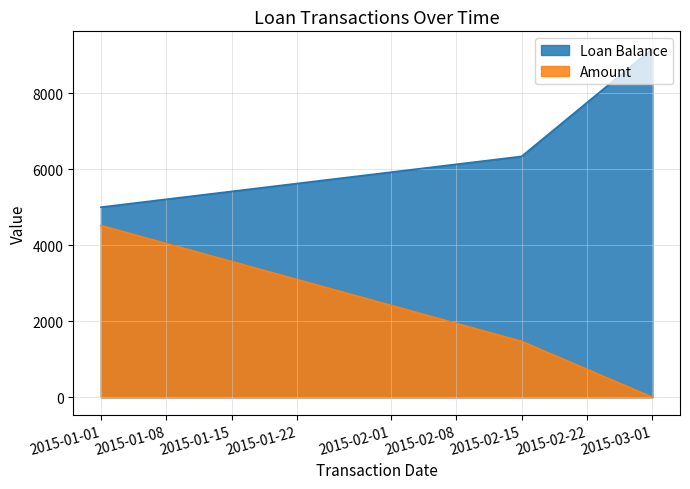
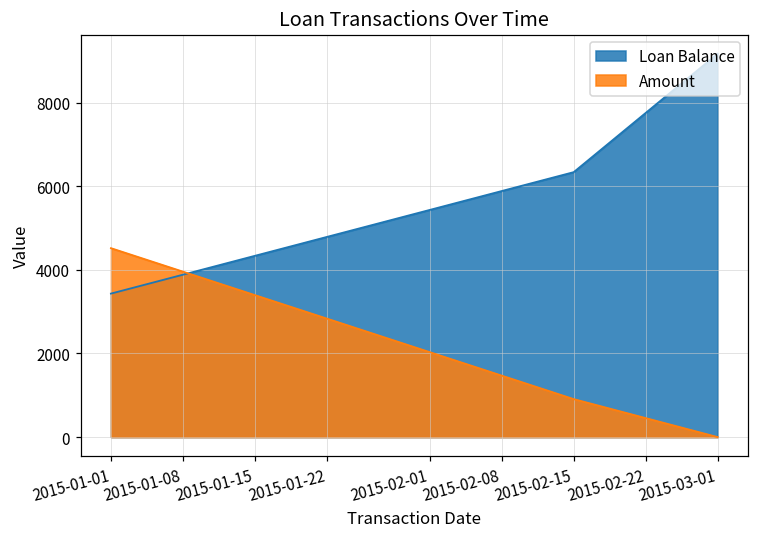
  {
    "Loan Balance": {
-     "2015-01-01": 5000,
+     "2015-01-01": 3400,
      "2015-02-15": 6300
    },
    "Amount": {
      "2015-01-01": 4500,
-     "2015-02-15": 1500,
+     "2015-02-15": 900,
      "2015-03-01": 0
    }
  }
